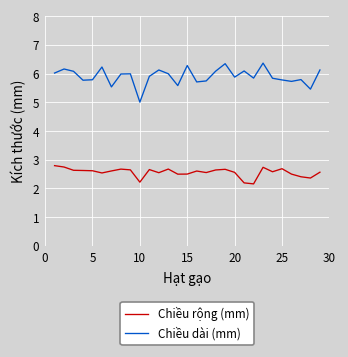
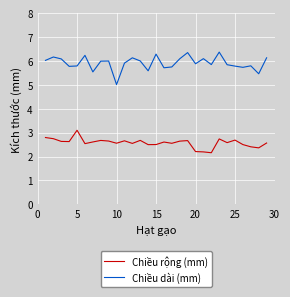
  {
    "Chiều rộng (mm)": {
-     "5": 2.6,
-     "10": 2.2,
+     "5": 3.1,
+     "10": 2.6,
      "15": 2.5,
-     "20": 2.6,
+     "20": 2.2,
      "25": 2.7
    },
    "Chiều dài (mm)": {
      "5": 5.8,
      "10": 5.0,
      "15": 6.3,
      "20": 5.9,
      "25": 5.8
    }
  }
